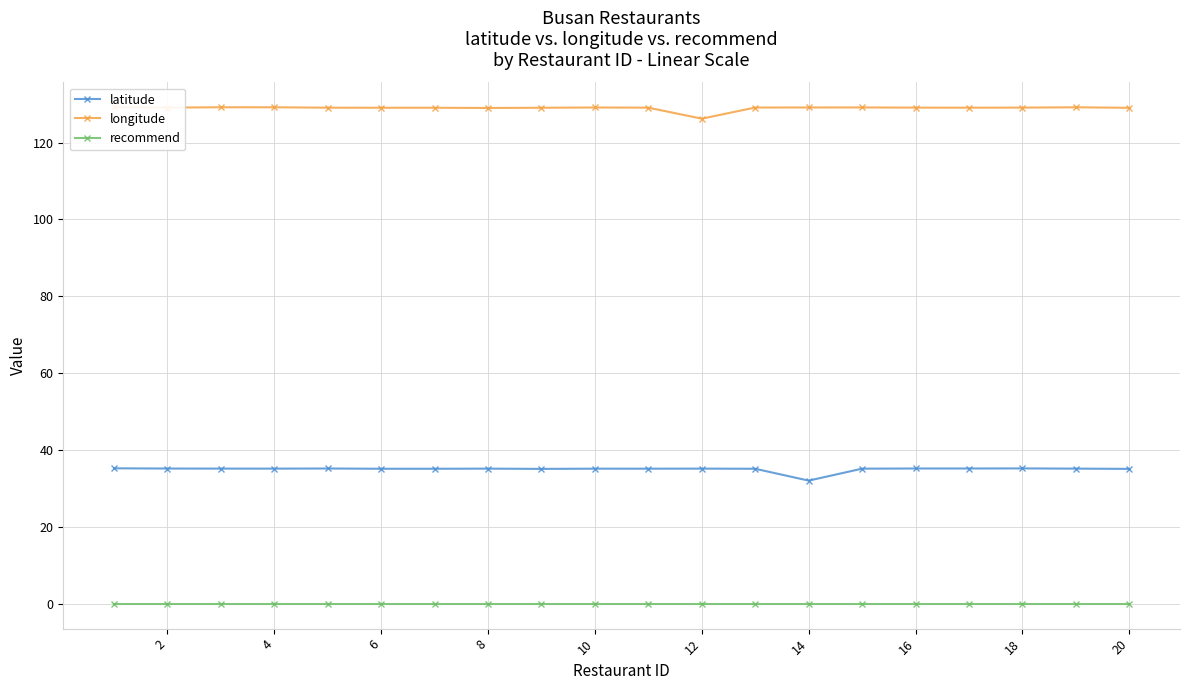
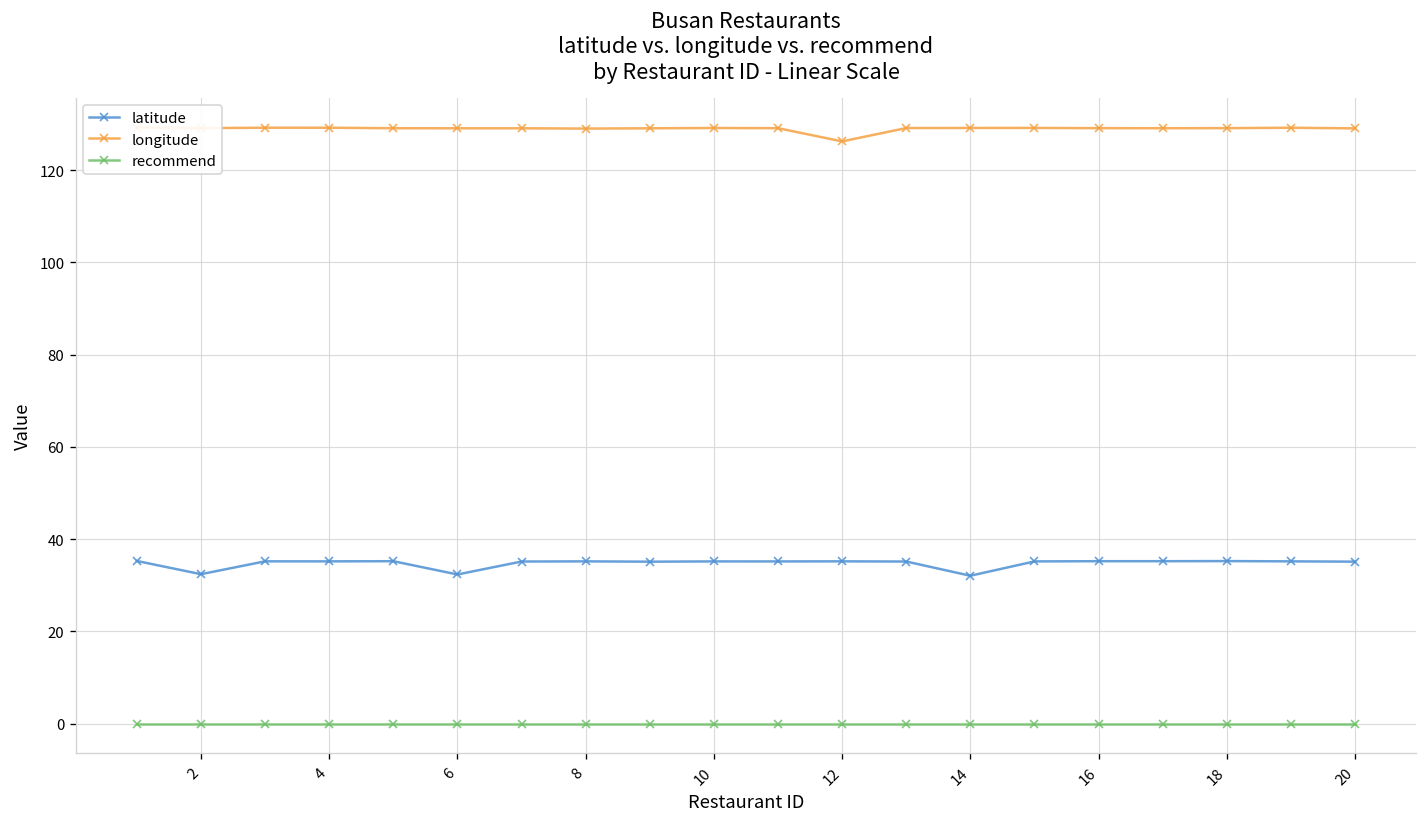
  {
    "latitude": {
-     "2": 35,
+     "2": 32,
      "4": 35,
-     "6": 35,
+     "6": 32,
      "8": 35,
      "10": 35,
      "12": 35,
      "14": 32,
      "16": 35,
      "18": 35,
      "20": 35
    },
    "longitude": {
      "4": 129,
      "6": 129,
      "8": 129,
      "10": 129,
      "12": 126,
      "14": 129,
      "16": 129,
      "18": 129,
      "20": 129
    },
    "recommend": {
      "2": 0,
      "4": 0,
      "6": 0,
      "8": 0,
      "10": 0,
      "12": 0,
      "14": 0,
      "16": 0,
      "18": 0,
      "20": 0
    }
  }
